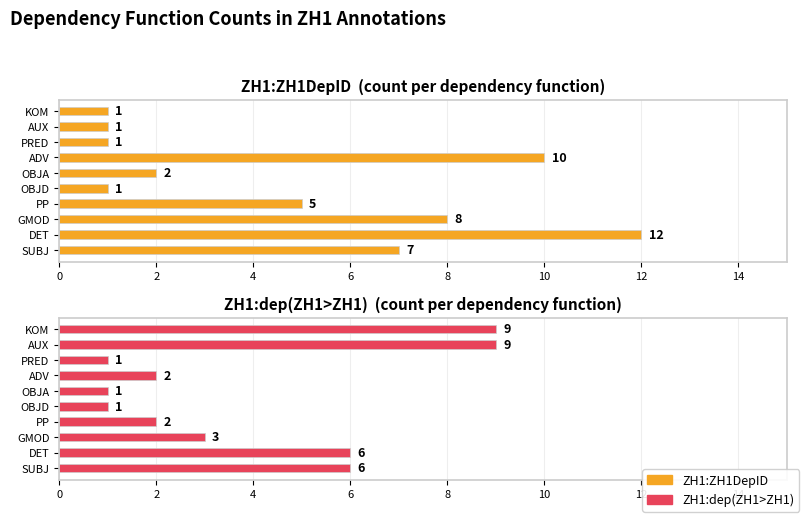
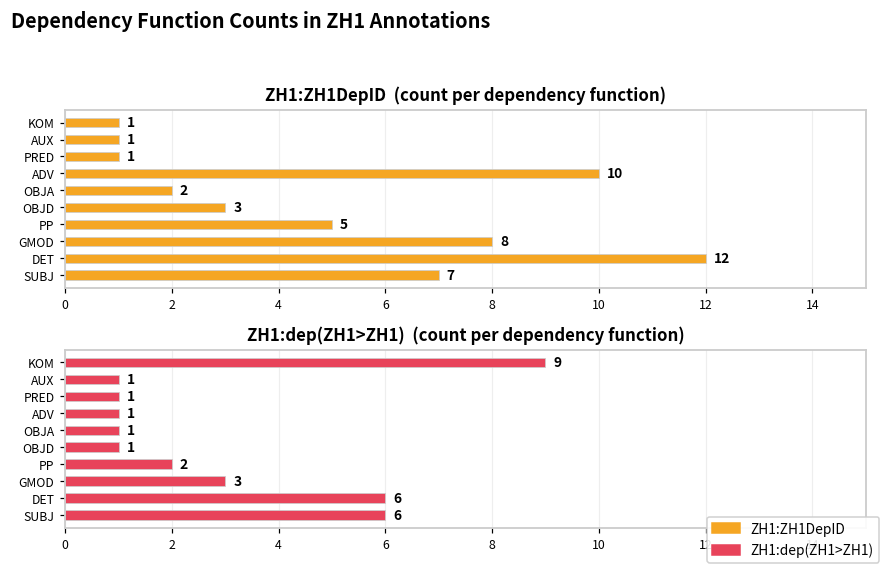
  {
    "ZH1:ZH1DepID (count per dependency function)": {
      "KOM": 1,
      "AUX": 1,
      "PRED": 1,
      "ADV": 10,
      "OBJA": 2,
-     "OBJD": 1,
+     "OBJD": 3,
      "PP": 5,
      "GMOD": 8,
      "DET": 12,
      "SUBJ": 7
    },
    "ZH1:dep(ZH1>ZH1) (count per dependency function)": {
      "KOM": 9,
-     "AUX": 9,
+     "AUX": 1,
      "PRED": 1,
-     "ADV": 2,
+     "ADV": 1,
      "OBJA": 1,
      "OBJD": 1,
      "PP": 2,
      "GMOD": 3,
      "DET": 6,
      "SUBJ": 6
    }
  }
